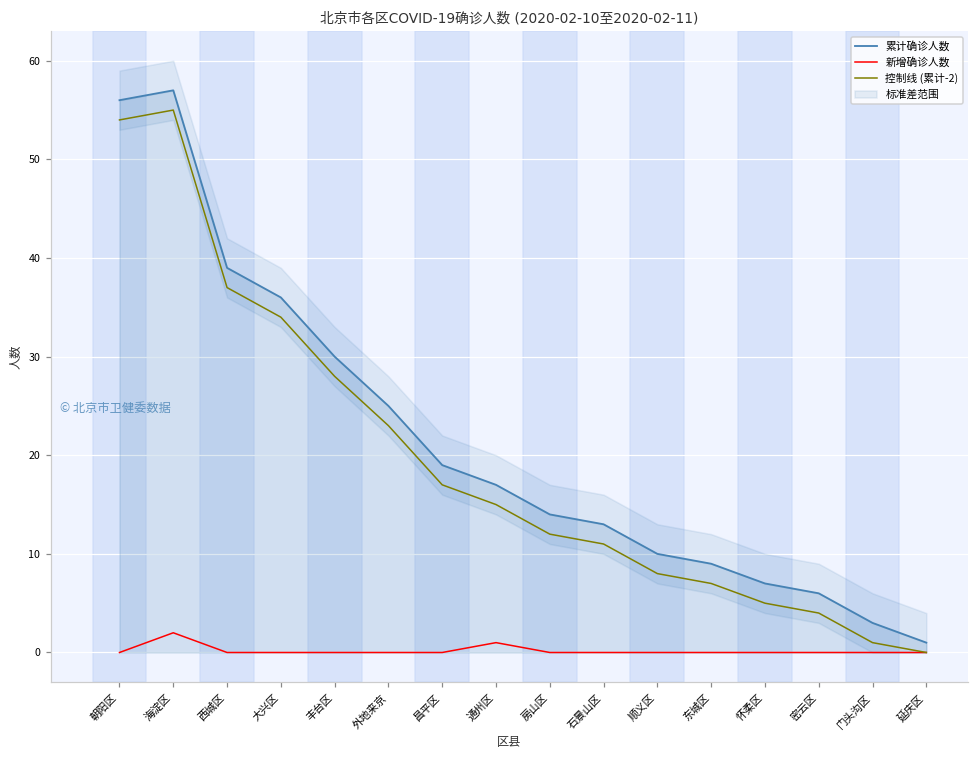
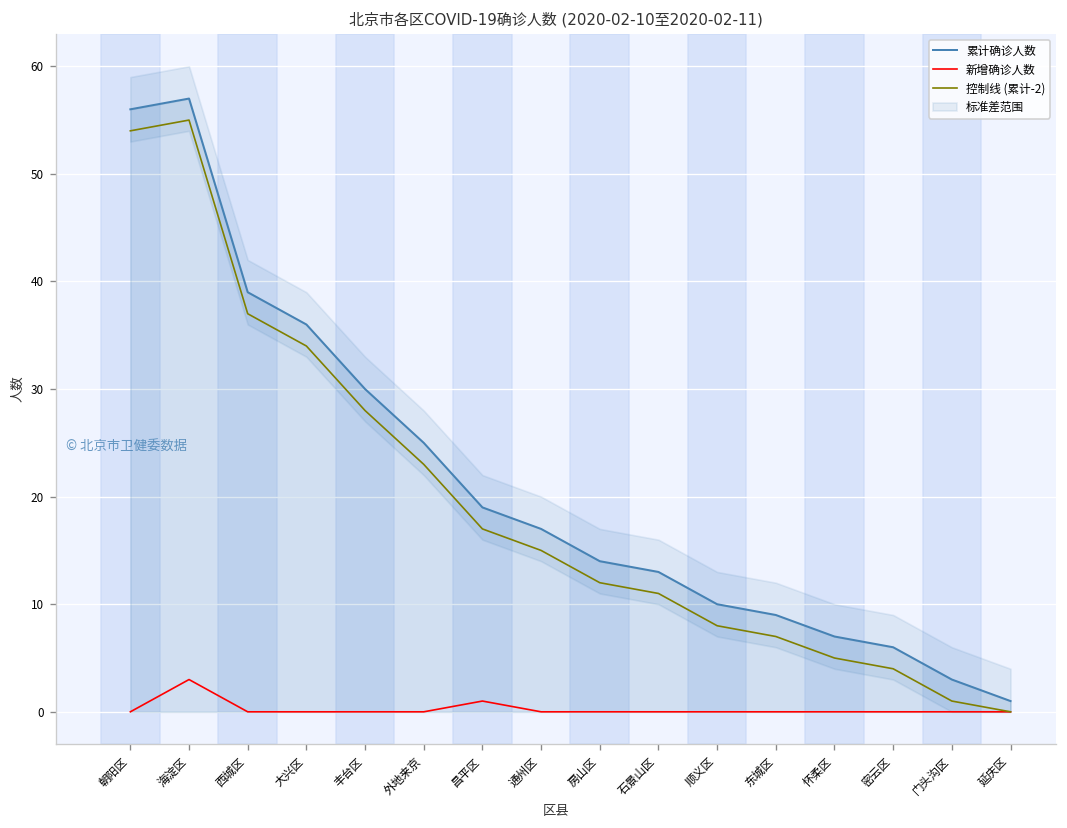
  {
    "新增确诊人数": {
      "朝阳区": 0,
-     "海淀区": 2,
+     "海淀区": 3,
      "西城区": 0,
      "大兴区": 0,
      "丰台区": 0,
      "外地来京": 0,
-     "昌平区": 0,
-     "通州区": 1,
+     "昌平区": 1,
+     "通州区": 0,
      "房山区": 0,
      "石景山区": 0,
      "顺义区": 0,
      "东城区": 0,
      "怀柔区": 0,
      "密云区": 0,
      "门头沟区": 0
    },
    "控制线 (累计-2)": {
      "朝阳区": 54,
      "海淀区": 55,
      "西城区": 37,
      "大兴区": 34,
      "丰台区": 28,
      "外地来京": 23,
      "昌平区": 17,
      "通州区": 15,
      "房山区": 12,
      "石景山区": 11,
      "顺义区": 8,
      "东城区": 7,
      "怀柔区": 5,
      "密云区": 4,
      "门头沟区": 1
    }
  }
